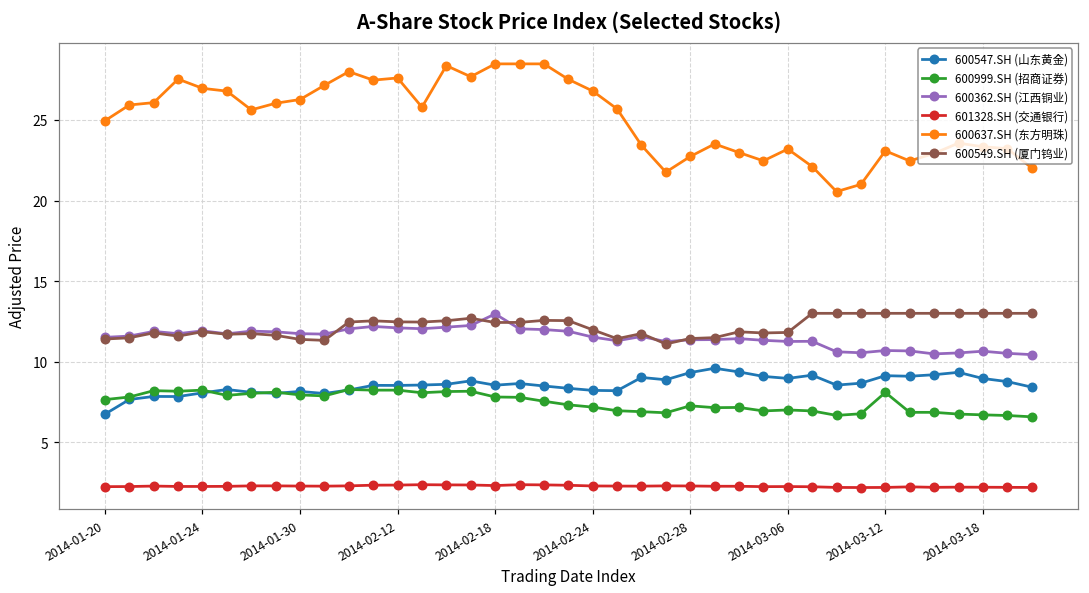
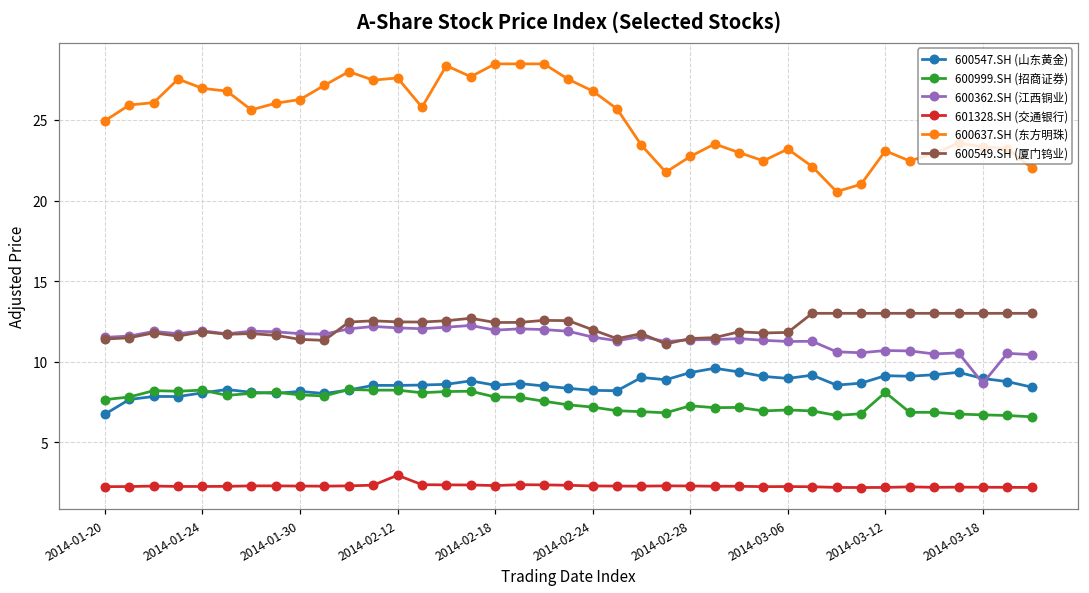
  {
    "600547.SH (山东黄金)": {
      "2014-01-20": 6.8,
      "2014-01-30": 8.2,
      "2014-02-12": 8.5,
      "2014-02-18": 8.6,
      "2014-02-24": 8.2,
      "2014-02-28": 9.3,
      "2014-03-06": 9.0,
      "2014-03-12": 9.1,
      "2014-03-18": 9.0
    },
    "600999.SH (招商证券)": {
      "2014-01-20": 7.7,
      "2014-01-30": 7.9,
      "2014-02-12": 8.2,
      "2014-02-18": 7.8,
      "2014-02-24": 7.2,
      "2014-02-28": 7.3,
      "2014-03-06": 7.0,
      "2014-03-12": 8.1,
      "2014-03-18": 6.7
    },
    "600362.SH (江西铜业)": {
      "2014-01-30": 11.7,
      "2014-02-12": 12.1,
-     "2014-02-18": 13.0,
+     "2014-02-18": 12.0,
      "2014-02-24": 11.5,
      "2014-03-06": 11.3,
      "2014-03-12": 10.7,
-     "2014-03-18": 10.7
+     "2014-03-18": 8.7
    },
    "601328.SH (交通银行)": {
      "2014-01-20": 2.3,
      "2014-01-24": 2.3,
      "2014-01-30": 2.3,
-     "2014-02-12": 2.4,
+     "2014-02-12": 3.0,
      "2014-02-18": 2.3,
      "2014-02-24": 2.3,
      "2014-02-28": 2.3,
      "2014-03-06": 2.3,
      "2014-03-12": 2.2,
      "2014-03-18": 2.2
    },
    "600637.SH (东方明珠)": {
      "2014-01-20": 24.9,
      "2014-01-24": 27.0,
      "2014-01-30": 26.3,
      "2014-02-12": 27.6,
      "2014-02-18": 28.5,
      "2014-02-24": 26.8,
      "2014-02-28": 22.7,
      "2014-03-06": 23.2,
      "2014-03-12": 23.1
    },
    "600549.SH (厦门钨业)": {
      "2014-01-30": 11.4,
      "2014-02-12": 12.5,
      "2014-02-18": 12.4,
      "2014-02-24": 12.0,
      "2014-03-06": 11.8,
      "2014-03-12": 13.0,
      "2014-03-18": 13.0
    }
  }
